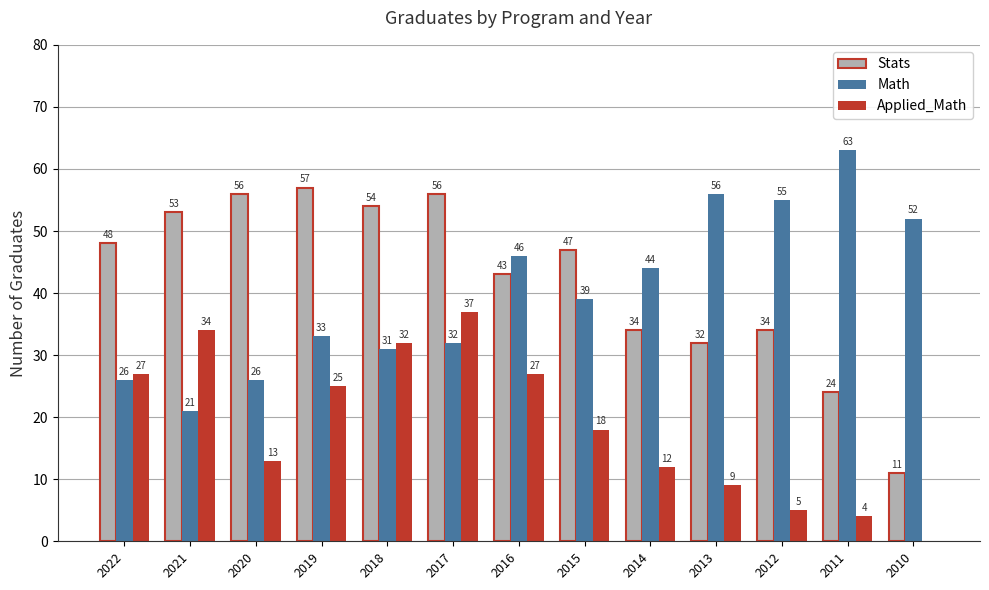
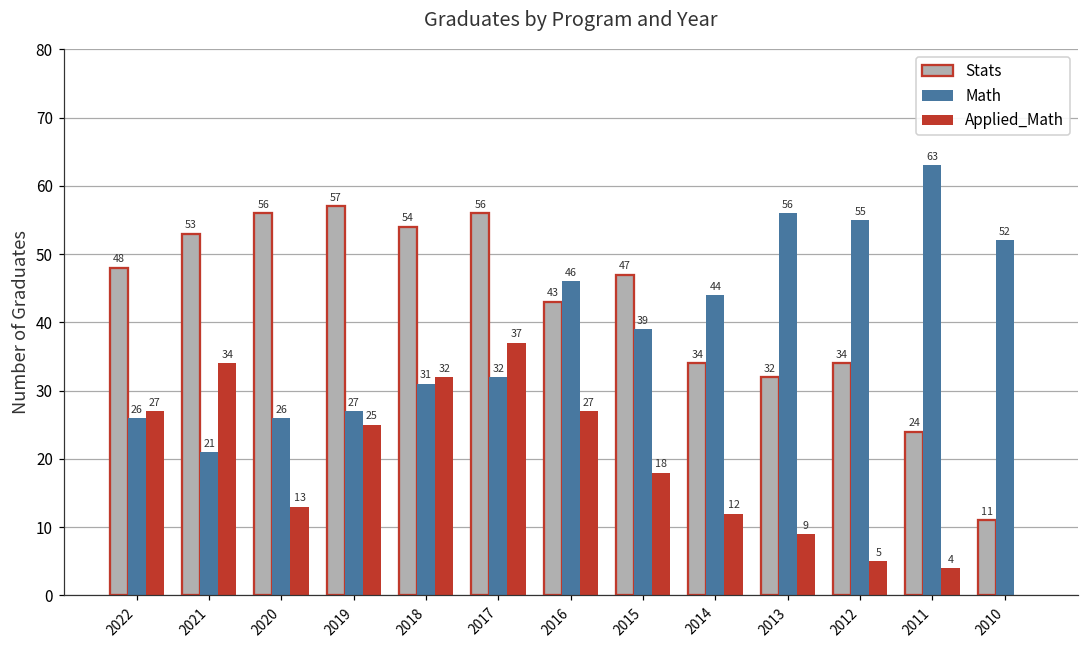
  {
    "Stats": {
      "2022": 48,
      "2021": 53,
      "2020": 56,
      "2019": 57,
      "2018": 54,
      "2017": 56,
      "2016": 43,
      "2015": 47,
      "2014": 34,
      "2013": 32,
      "2012": 34,
      "2011": 24,
      "2010": 11
    },
    "Math": {
      "2022": 26,
      "2021": 21,
      "2020": 26,
-     "2019": 33,
+     "2019": 27,
      "2018": 31,
      "2017": 32,
      "2016": 46,
      "2015": 39,
      "2014": 44,
      "2013": 56,
      "2012": 55,
      "2011": 63,
      "2010": 52
    },
    "Applied_Math": {
      "2022": 27,
      "2021": 34,
      "2020": 13,
      "2019": 25,
      "2018": 32,
      "2017": 37,
      "2016": 27,
      "2015": 18,
      "2014": 12,
      "2013": 9,
      "2012": 5,
      "2011": 4
    }
  }
